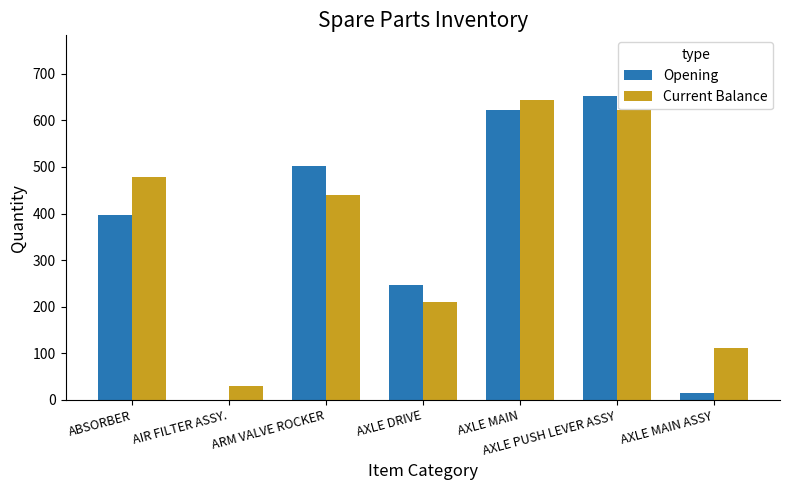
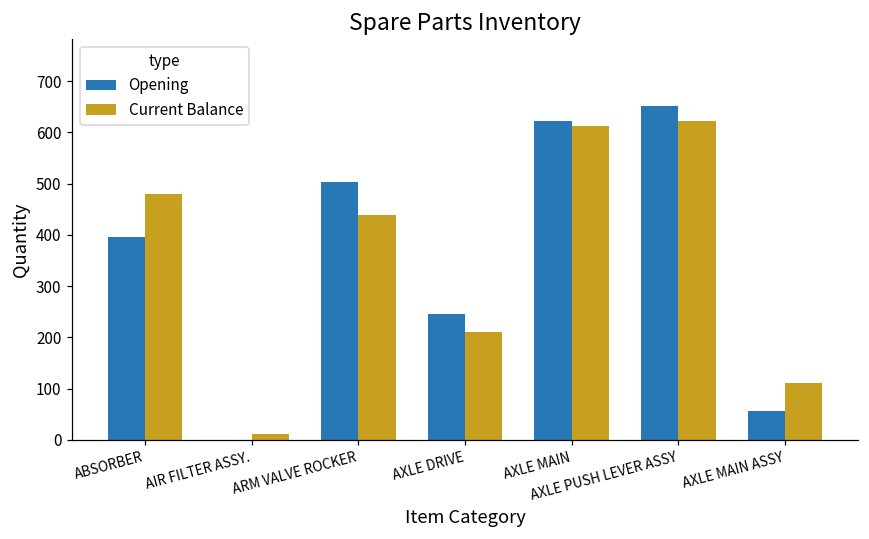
  {
    "Opening": {
      "ABSORBER": 400,
      "AIR FILTER ASSY.": 0,
      "ARM VALVE ROCKER": 500,
      "AXLE DRIVE": 250,
      "AXLE MAIN": 620,
      "AXLE PUSH LEVER ASSY": 650,
-     "AXLE MAIN ASSY": 10
+     "AXLE MAIN ASSY": 60
    },
    "Current Balance": {
      "ABSORBER": 480,
-     "AIR FILTER ASSY.": 30,
+     "AIR FILTER ASSY.": 10,
      "ARM VALVE ROCKER": 440,
      "AXLE DRIVE": 210,
-     "AXLE MAIN": 640,
+     "AXLE MAIN": 610,
      "AXLE PUSH LEVER ASSY": 620,
      "AXLE MAIN ASSY": 110
    }
  }
